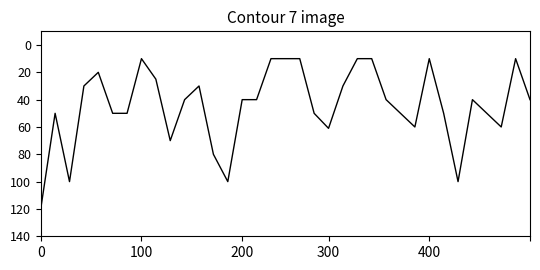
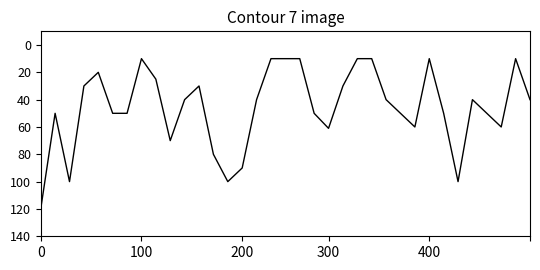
  {
    "0": 120,
    "100": 10,
-   "200": 40,
+   "200": 90,
    "300": 61,
    "400": 10
  }
